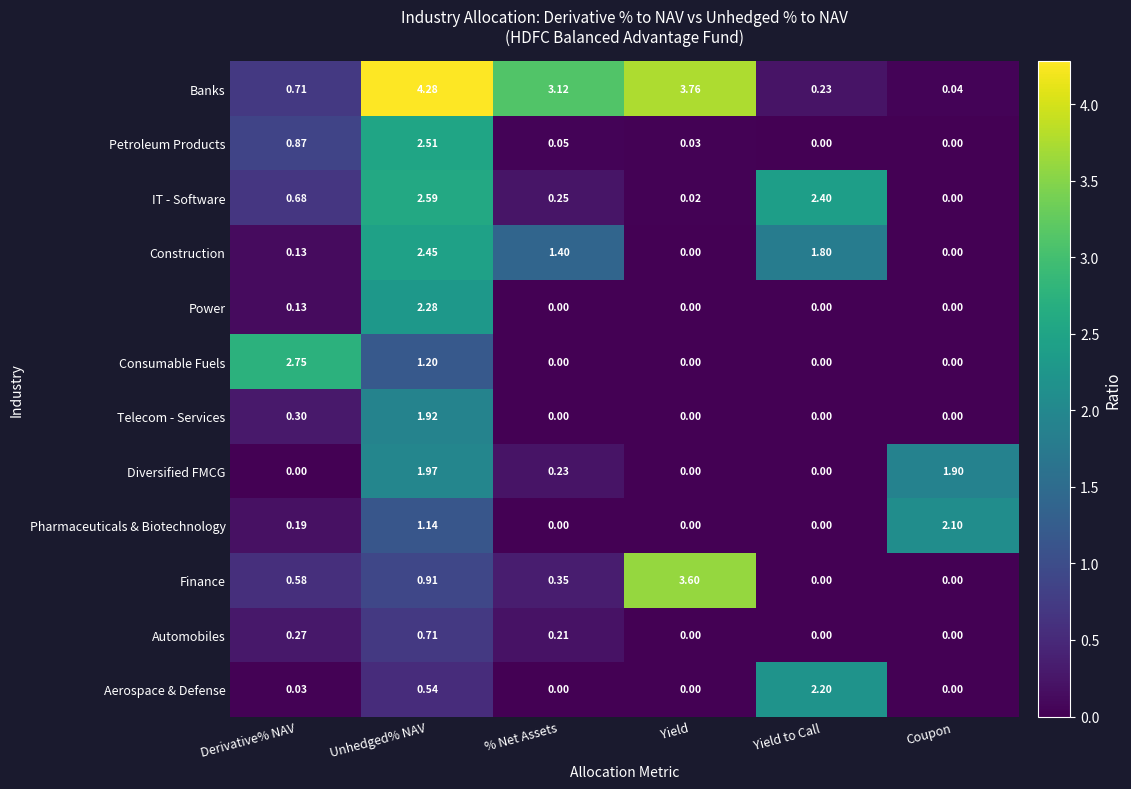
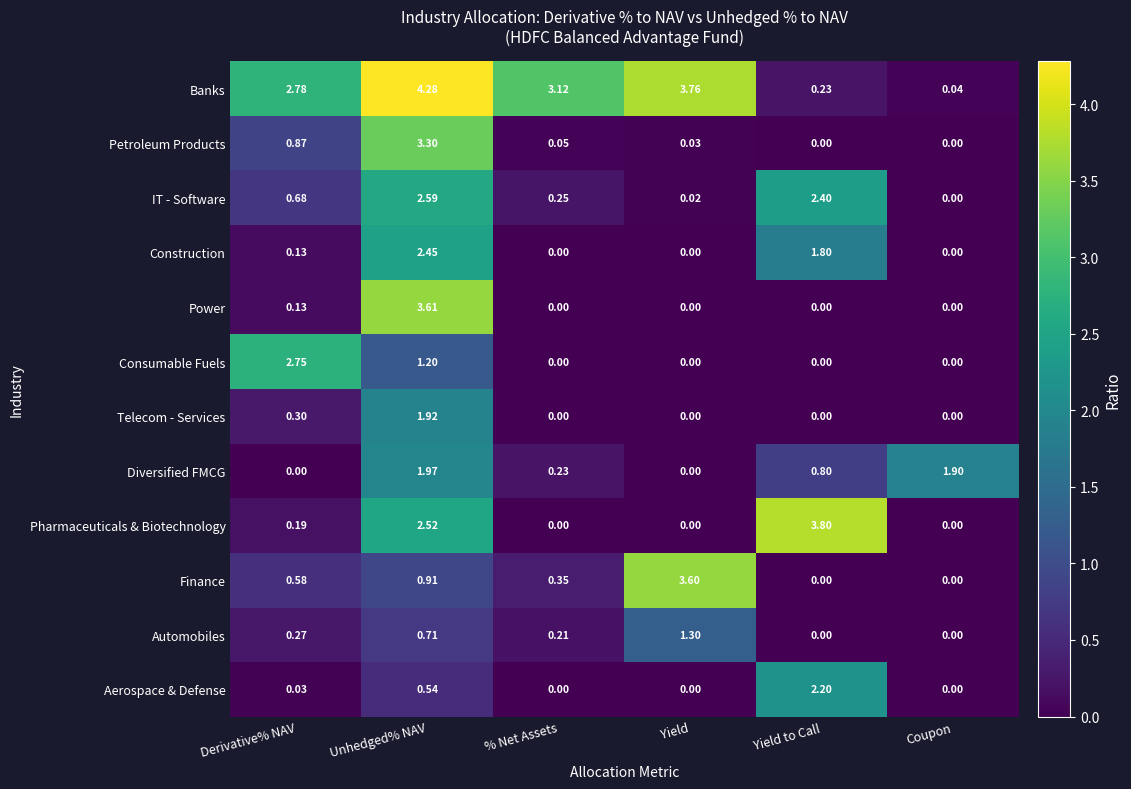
  {
    "Banks": {
-     "Derivative% NAV": 0.71,
+     "Derivative% NAV": 2.78,
      "Unhedged% NAV": 4.28,
      "% Net Assets": 3.12,
      "Yield": 3.76,
      "Yield to Call": 0.23,
      "Coupon": 0.04
    },
    "Petroleum Products": {
      "Derivative% NAV": 0.87,
-     "Unhedged% NAV": 2.51,
+     "Unhedged% NAV": 3.30,
      "% Net Assets": 0.05,
      "Yield": 0.03,
      "Yield to Call": 0.00,
      "Coupon": 0.00
    },
    "IT - Software": {
      "Derivative% NAV": 0.68,
      "Unhedged% NAV": 2.59,
      "% Net Assets": 0.25,
      "Yield": 0.02,
      "Yield to Call": 2.40,
      "Coupon": 0.00
    },
    "Construction": {
      "Derivative% NAV": 0.13,
      "Unhedged% NAV": 2.45,
-     "% Net Assets": 1.40,
+     "% Net Assets": 0.00,
      "Yield": 0.00,
      "Yield to Call": 1.80,
      "Coupon": 0.00
    },
    "Power": {
      "Derivative% NAV": 0.13,
-     "Unhedged% NAV": 2.28,
+     "Unhedged% NAV": 3.61,
      "% Net Assets": 0.00,
      "Yield": 0.00,
      "Yield to Call": 0.00,
      "Coupon": 0.00
    },
    "Consumable Fuels": {
      "Derivative% NAV": 2.75,
      "Unhedged% NAV": 1.20,
      "% Net Assets": 0.00,
      "Yield": 0.00,
      "Yield to Call": 0.00,
      "Coupon": 0.00
    },
    "Telecom - Services": {
      "Derivative% NAV": 0.30,
      "Unhedged% NAV": 1.92,
      "% Net Assets": 0.00,
      "Yield": 0.00,
      "Yield to Call": 0.00,
      "Coupon": 0.00
    },
    "Diversified FMCG": {
      "Derivative% NAV": 0.00,
      "Unhedged% NAV": 1.97,
      "% Net Assets": 0.23,
      "Yield": 0.00,
-     "Yield to Call": 0.00,
+     "Yield to Call": 0.80,
      "Coupon": 1.90
    },
    "Pharmaceuticals & Biotechnology": {
      "Derivative% NAV": 0.19,
-     "Unhedged% NAV": 1.14,
+     "Unhedged% NAV": 2.52,
      "% Net Assets": 0.00,
      "Yield": 0.00,
-     "Yield to Call": 0.00,
-     "Coupon": 2.10
+     "Yield to Call": 3.80,
+     "Coupon": 0.00
    },
    "Finance": {
      "Derivative% NAV": 0.58,
      "Unhedged% NAV": 0.91,
      "% Net Assets": 0.35,
      "Yield": 3.60,
      "Yield to Call": 0.00,
      "Coupon": 0.00
    },
    "Automobiles": {
      "Derivative% NAV": 0.27,
      "Unhedged% NAV": 0.71,
      "% Net Assets": 0.21,
-     "Yield": 0.00,
+     "Yield": 1.30,
      "Yield to Call": 0.00,
      "Coupon": 0.00
    },
    "Aerospace & Defense": {
      "Derivative% NAV": 0.03,
      "Unhedged% NAV": 0.54,
      "% Net Assets": 0.00,
      "Yield": 0.00,
      "Yield to Call": 2.20,
      "Coupon": 0.00
    }
  }
